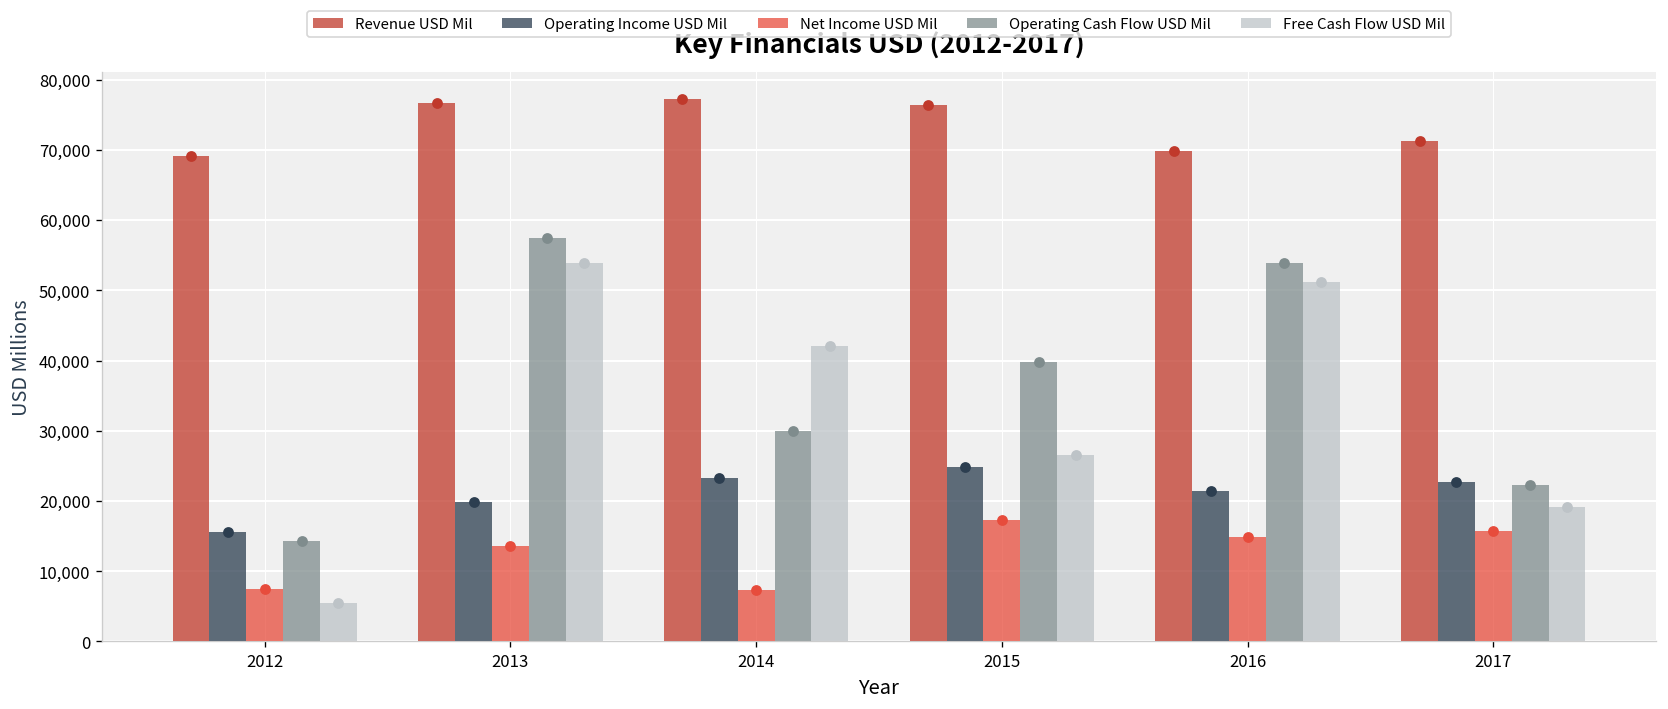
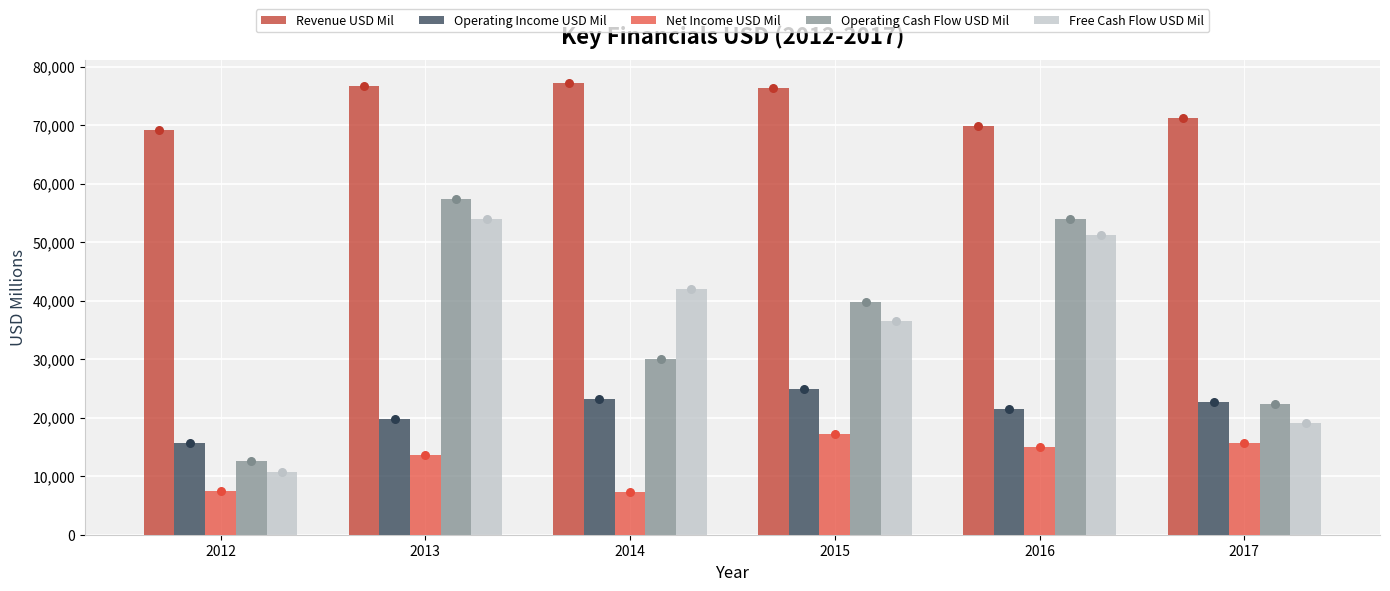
  {
    "Operating Income USD Mil": {
      "2012": "16,000",
      "2013": "20,000",
      "2014": "23,000",
      "2015": "25,000",
      "2016": "21,000",
      "2017": "23,000"
    },
    "Operating Cash Flow USD Mil": {
-     "2012": "14,000",
+     "2012": "13,000",
      "2013": "57,000",
      "2014": "30,000",
      "2015": "40,000",
      "2016": "54,000",
      "2017": "22,000"
    },
    "Free Cash Flow USD Mil": {
-     "2012": "5,000",
+     "2012": "11,000",
      "2013": "54,000",
      "2014": "42,000",
-     "2015": "27,000",
+     "2015": "37,000",
      "2016": "51,000",
      "2017": "19,000"
    }
  }
